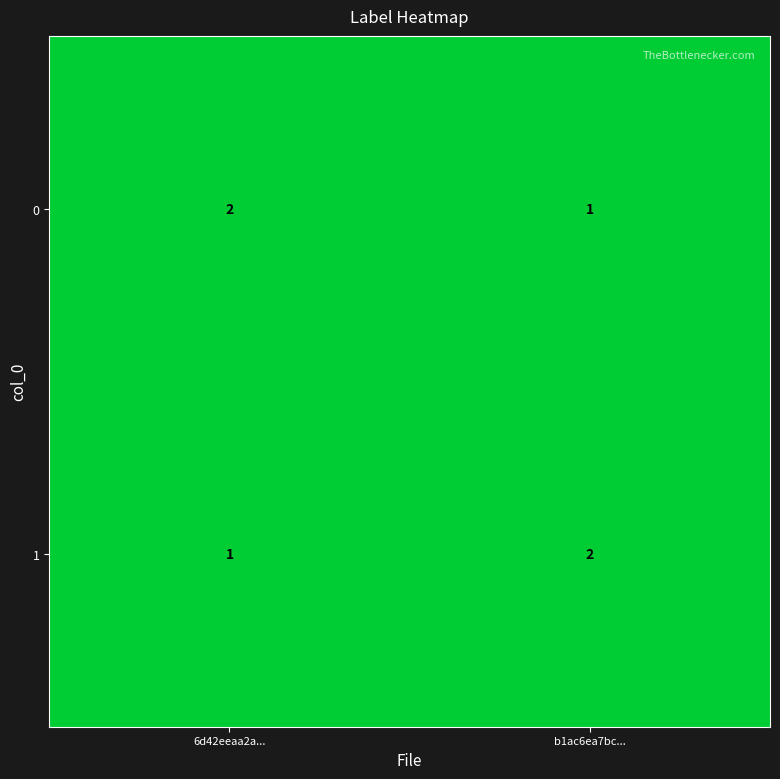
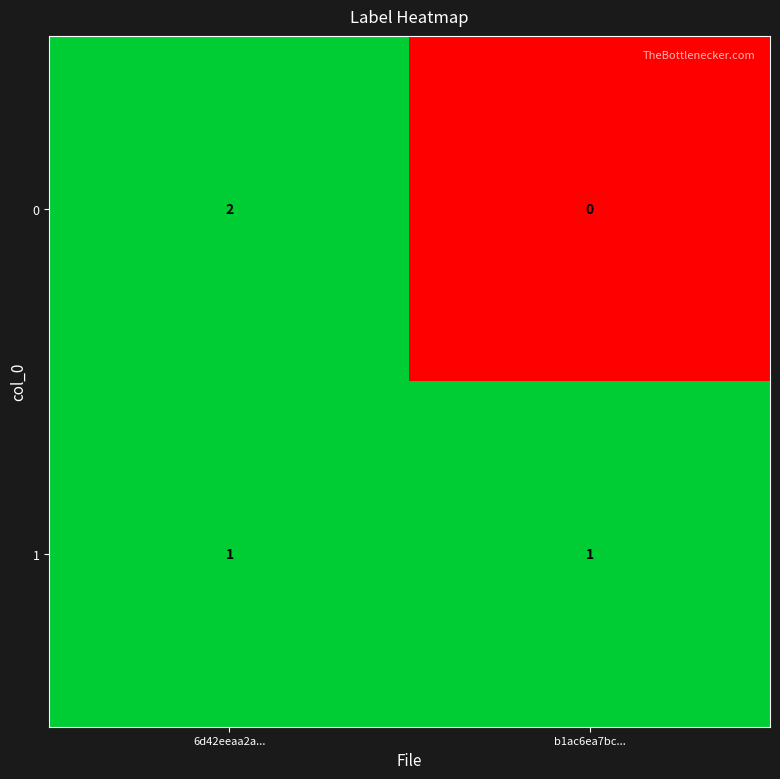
  {
    "0": {
      "6d42eeaa2a...": 2,
-     "b1ac6ea7bc...": 1
+     "b1ac6ea7bc...": 0
    },
    "1": {
      "6d42eeaa2a...": 1,
-     "b1ac6ea7bc...": 2
+     "b1ac6ea7bc...": 1
    }
  }
